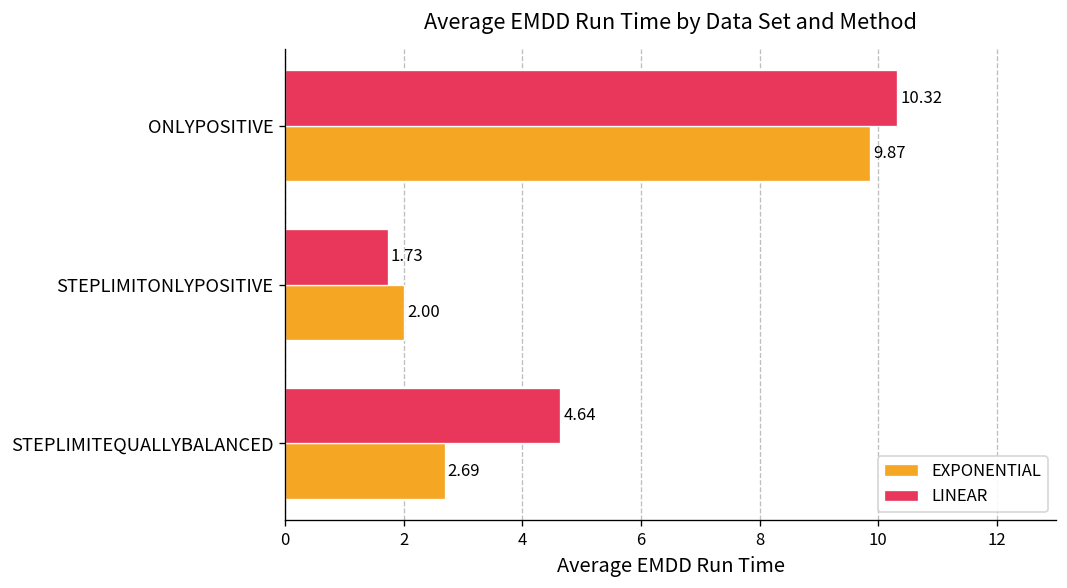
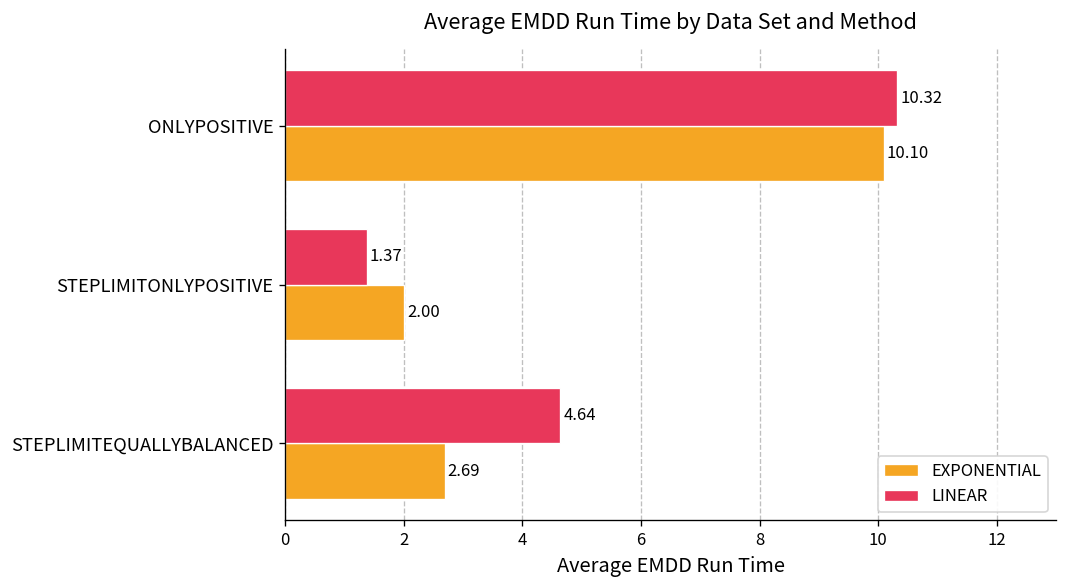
  {
    "EXPONENTIAL": {
-     "ONLYPOSITIVE": 9.87,
+     "ONLYPOSITIVE": 10.10,
      "STEPLIMITONLYPOSITIVE": 2.00,
      "STEPLIMITEQUALLYBALANCED": 2.69
    },
    "LINEAR": {
      "ONLYPOSITIVE": 10.32,
-     "STEPLIMITONLYPOSITIVE": 1.73,
+     "STEPLIMITONLYPOSITIVE": 1.37,
      "STEPLIMITEQUALLYBALANCED": 4.64
    }
  }
